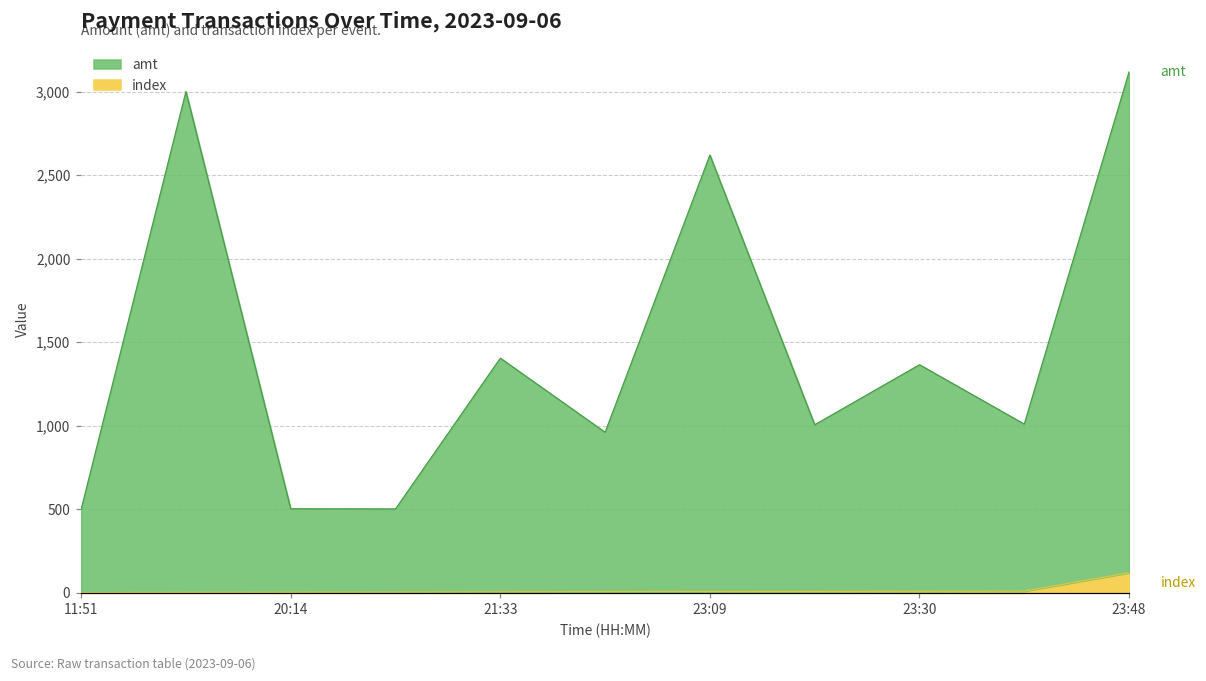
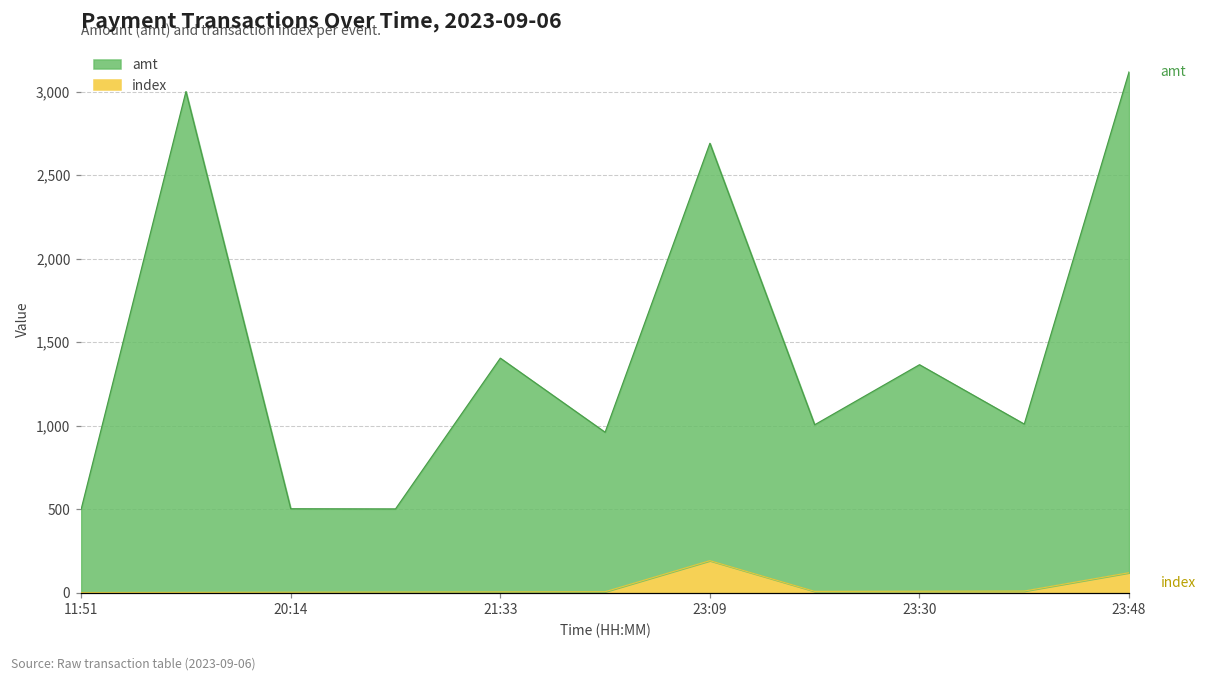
  {
    "index": {
      "11:51": "0",
      "20:14": "0",
      "21:33": "0",
-     "23:09": "10",
+     "23:09": "190",
      "23:30": "10",
      "23:48": "120"
    },
    "amt": {
      "11:51": "500",
      "20:14": "500",
      "21:33": "1,400",
-     "23:09": "2,610",
+     "23:09": "2,500",
      "23:30": "1,360",
      "23:48": "3,000"
    }
  }
